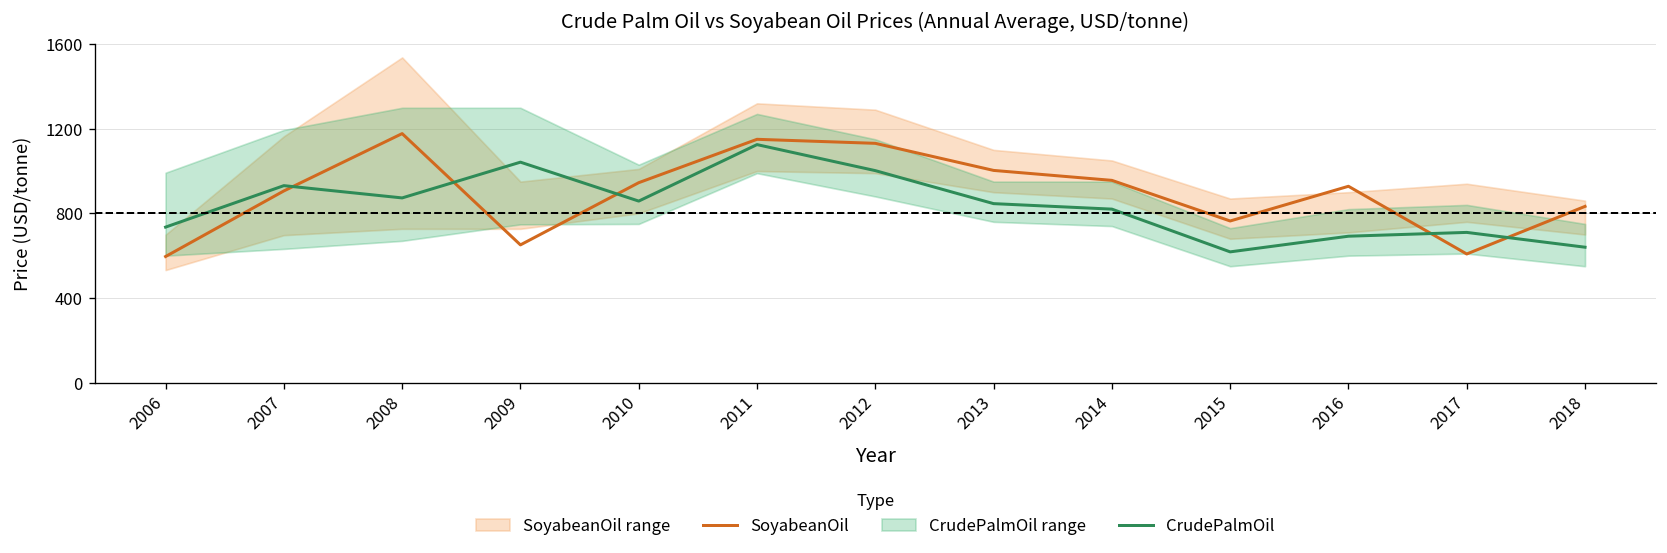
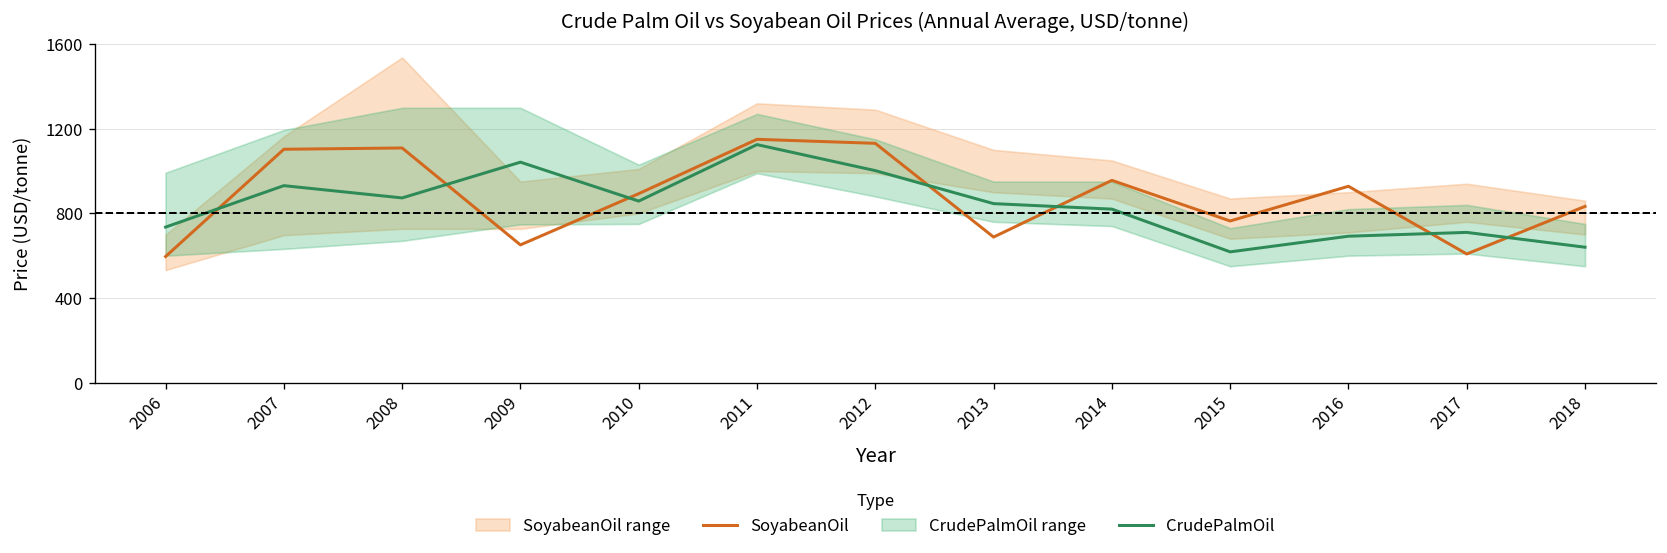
  {
    "SoyabeanOil": {
      "2006": 600,
-     "2007": 910,
-     "2008": 1180,
+     "2007": 1100,
+     "2008": 1110,
      "2009": 650,
-     "2010": 950,
+     "2010": 890,
      "2011": 1150,
      "2012": 1130,
-     "2013": 1000,
+     "2013": 690,
      "2015": 760,
      "2016": 930,
      "2017": 610,
      "2018": 830
    }
  }
